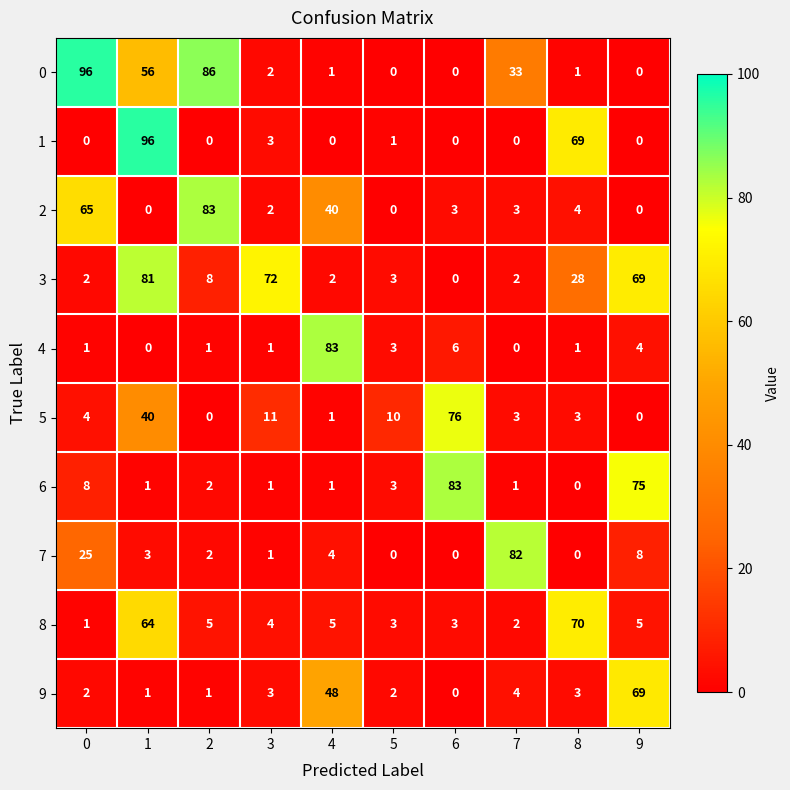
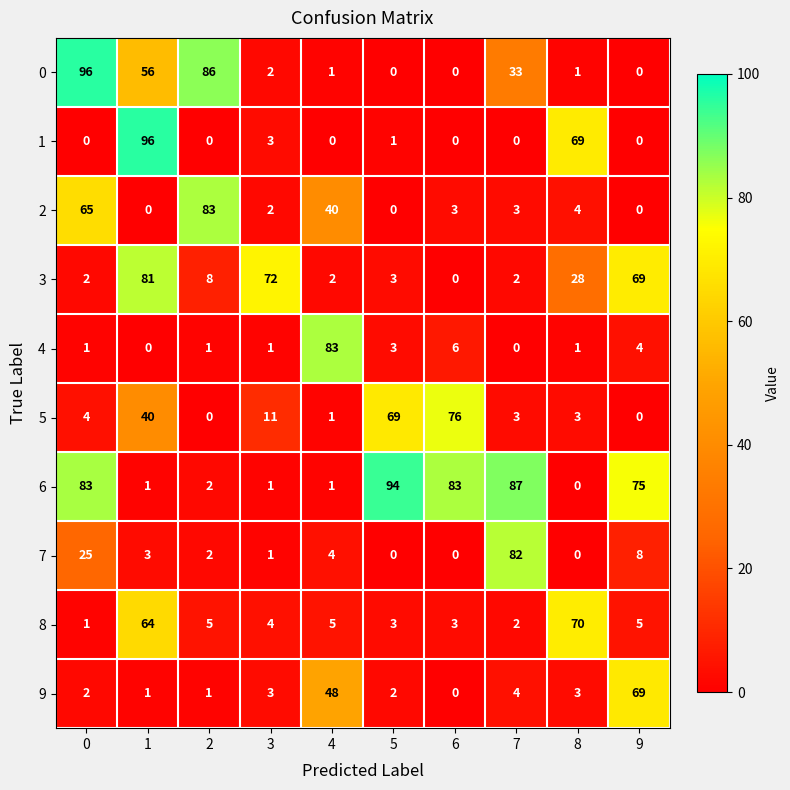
  {
    "0": {
      "0": 96,
      "1": 56,
      "2": 86,
      "3": 2,
      "4": 1,
      "5": 0,
      "6": 0,
      "7": 33,
      "8": 1,
      "9": 0
    },
    "1": {
      "0": 0,
      "1": 96,
      "2": 0,
      "3": 3,
      "4": 0,
      "5": 1,
      "6": 0,
      "7": 0,
      "8": 69,
      "9": 0
    },
    "2": {
      "0": 65,
      "1": 0,
      "2": 83,
      "3": 2,
      "4": 40,
      "5": 0,
      "6": 3,
      "7": 3,
      "8": 4,
      "9": 0
    },
    "3": {
      "0": 2,
      "1": 81,
      "2": 8,
      "3": 72,
      "4": 2,
      "5": 3,
      "6": 0,
      "7": 2,
      "8": 28,
      "9": 69
    },
    "4": {
      "0": 1,
      "1": 0,
      "2": 1,
      "3": 1,
      "4": 83,
      "5": 3,
      "6": 6,
      "7": 0,
      "8": 1,
      "9": 4
    },
    "5": {
      "0": 4,
      "1": 40,
      "2": 0,
      "3": 11,
      "4": 1,
-     "5": 10,
+     "5": 69,
      "6": 76,
      "7": 3,
      "8": 3,
      "9": 0
    },
    "6": {
-     "0": 8,
+     "0": 83,
      "1": 1,
      "2": 2,
      "3": 1,
      "4": 1,
-     "5": 3,
+     "5": 94,
      "6": 83,
-     "7": 1,
+     "7": 87,
      "8": 0,
      "9": 75
    },
    "7": {
      "0": 25,
      "1": 3,
      "2": 2,
      "3": 1,
      "4": 4,
      "5": 0,
      "6": 0,
      "7": 82,
      "8": 0,
      "9": 8
    },
    "8": {
      "0": 1,
      "1": 64,
      "2": 5,
      "3": 4,
      "4": 5,
      "5": 3,
      "6": 3,
      "7": 2,
      "8": 70,
      "9": 5
    },
    "9": {
      "0": 2,
      "1": 1,
      "2": 1,
      "3": 3,
      "4": 48,
      "5": 2,
      "6": 0,
      "7": 4,
      "8": 3,
      "9": 69
    }
  }
